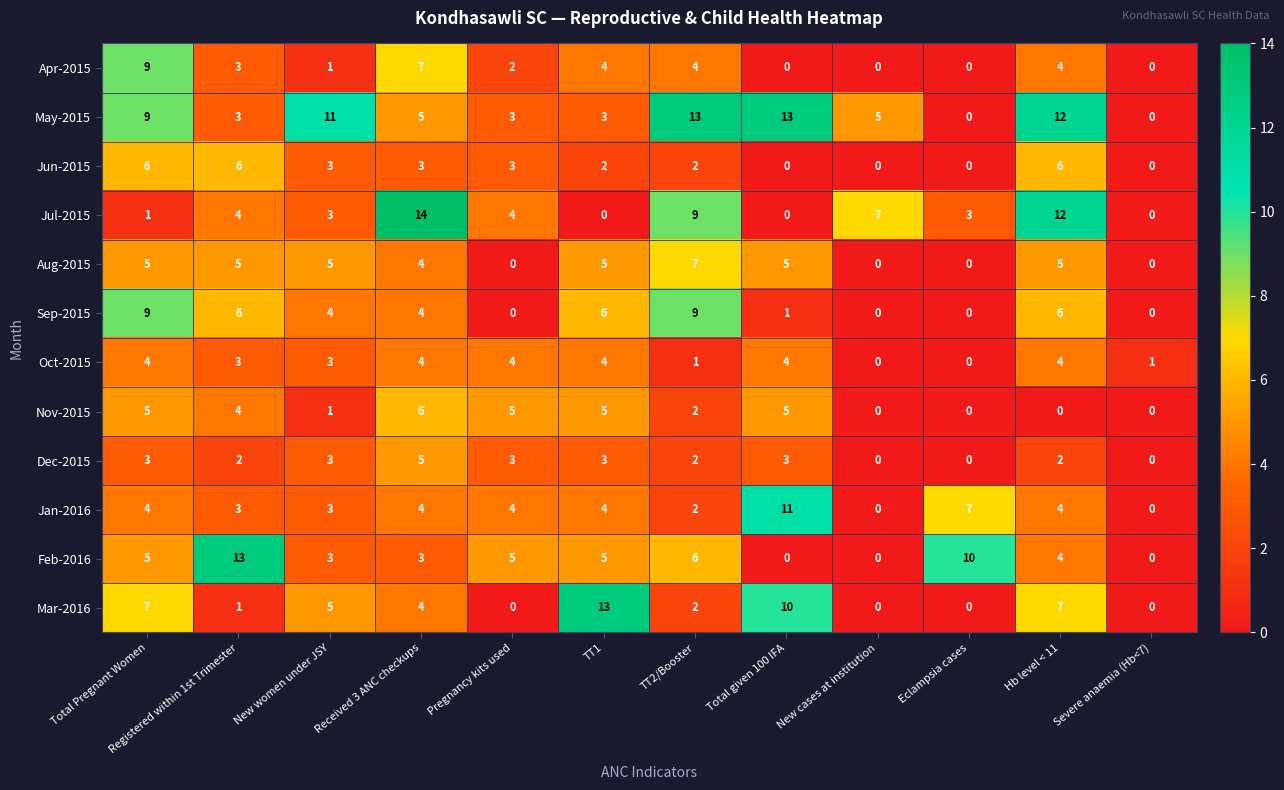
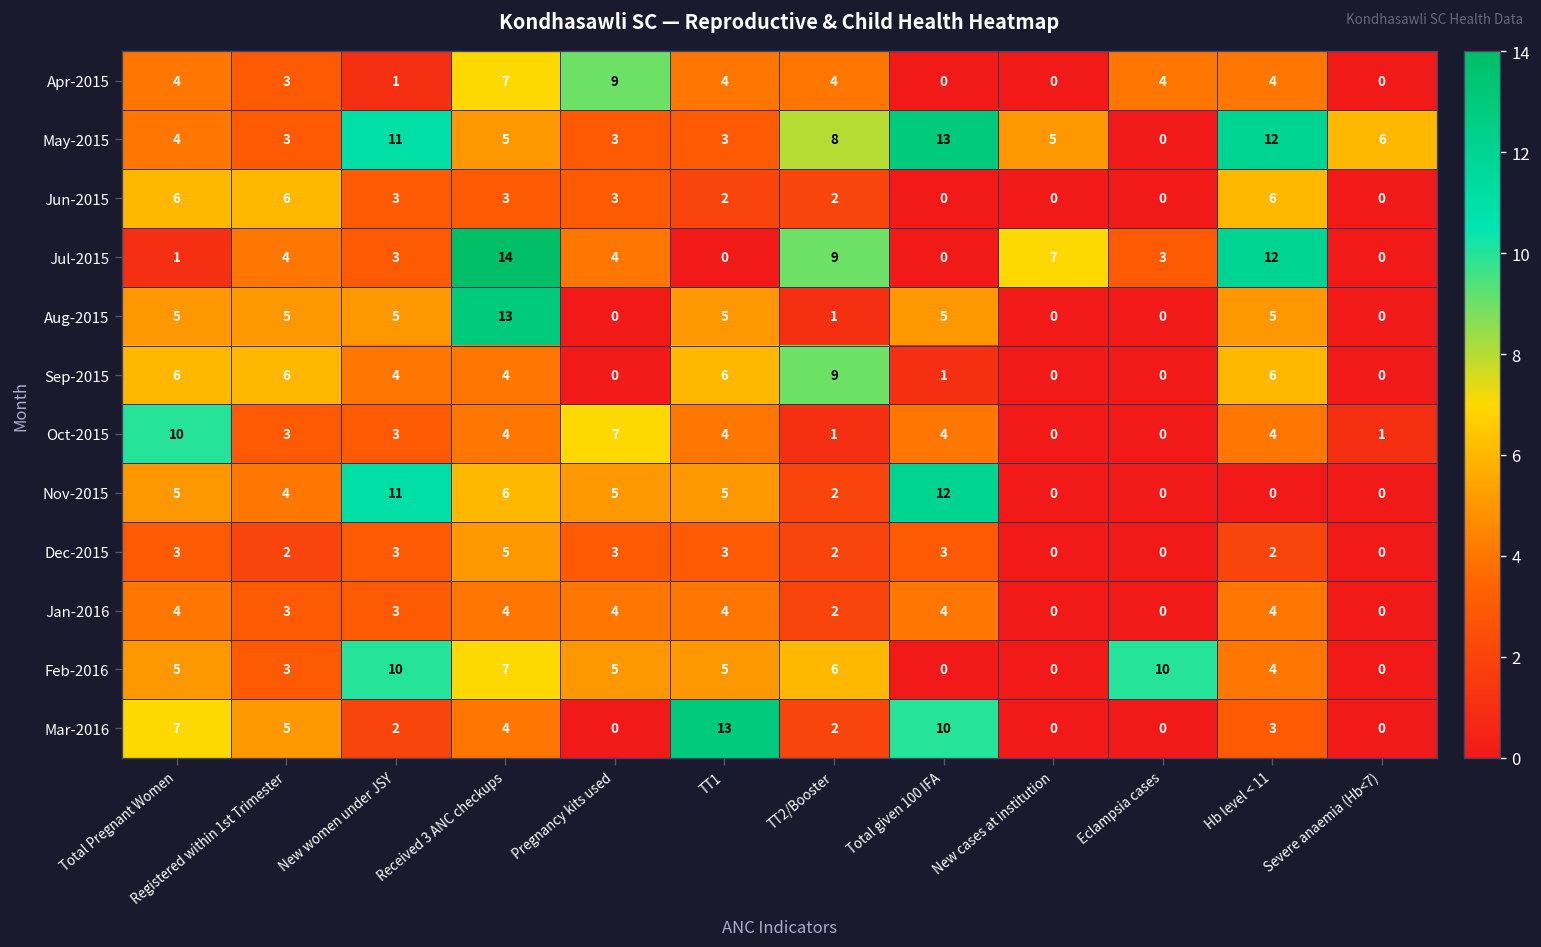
  {
    "Apr-2015": {
-     "Total Pregnant Women": 9,
+     "Total Pregnant Women": 4,
      "Registered within 1st Trimester": 3,
      "New women under JSY": 1,
      "Received 3 ANC checkups": 7,
-     "Pregnancy kits used": 2,
+     "Pregnancy kits used": 9,
      "TT1": 4,
      "TT2/Booster": 4,
      "Total given 100 IFA": 0,
      "New cases at institution": 0,
-     "Eclampsia cases": 0,
+     "Eclampsia cases": 4,
      "Hb level < 11": 4,
      "Severe anaemia (Hb<7)": 0
    },
    "May-2015": {
-     "Total Pregnant Women": 9,
+     "Total Pregnant Women": 4,
      "Registered within 1st Trimester": 3,
      "New women under JSY": 11,
      "Received 3 ANC checkups": 5,
      "Pregnancy kits used": 3,
      "TT1": 3,
-     "TT2/Booster": 13,
+     "TT2/Booster": 8,
      "Total given 100 IFA": 13,
      "New cases at institution": 5,
      "Eclampsia cases": 0,
      "Hb level < 11": 12,
-     "Severe anaemia (Hb<7)": 0
+     "Severe anaemia (Hb<7)": 6
    },
    "Jun-2015": {
      "Total Pregnant Women": 6,
      "Registered within 1st Trimester": 6,
      "New women under JSY": 3,
      "Received 3 ANC checkups": 3,
      "Pregnancy kits used": 3,
      "TT1": 2,
      "TT2/Booster": 2,
      "Total given 100 IFA": 0,
      "New cases at institution": 0,
      "Eclampsia cases": 0,
      "Hb level < 11": 6,
      "Severe anaemia (Hb<7)": 0
    },
    "Jul-2015": {
      "Total Pregnant Women": 1,
      "Registered within 1st Trimester": 4,
      "New women under JSY": 3,
      "Received 3 ANC checkups": 14,
      "Pregnancy kits used": 4,
      "TT1": 0,
      "TT2/Booster": 9,
      "Total given 100 IFA": 0,
      "New cases at institution": 7,
      "Eclampsia cases": 3,
      "Hb level < 11": 12,
      "Severe anaemia (Hb<7)": 0
    },
    "Aug-2015": {
      "Total Pregnant Women": 5,
      "Registered within 1st Trimester": 5,
      "New women under JSY": 5,
-     "Received 3 ANC checkups": 4,
+     "Received 3 ANC checkups": 13,
      "Pregnancy kits used": 0,
      "TT1": 5,
-     "TT2/Booster": 7,
+     "TT2/Booster": 1,
      "Total given 100 IFA": 5,
      "New cases at institution": 0,
      "Eclampsia cases": 0,
      "Hb level < 11": 5,
      "Severe anaemia (Hb<7)": 0
    },
    "Sep-2015": {
-     "Total Pregnant Women": 9,
+     "Total Pregnant Women": 6,
      "Registered within 1st Trimester": 6,
      "New women under JSY": 4,
      "Received 3 ANC checkups": 4,
      "Pregnancy kits used": 0,
      "TT1": 6,
      "TT2/Booster": 9,
      "Total given 100 IFA": 1,
      "New cases at institution": 0,
      "Eclampsia cases": 0,
      "Hb level < 11": 6,
      "Severe anaemia (Hb<7)": 0
    },
    "Oct-2015": {
-     "Total Pregnant Women": 4,
+     "Total Pregnant Women": 10,
      "Registered within 1st Trimester": 3,
      "New women under JSY": 3,
      "Received 3 ANC checkups": 4,
-     "Pregnancy kits used": 4,
+     "Pregnancy kits used": 7,
      "TT1": 4,
      "TT2/Booster": 1,
      "Total given 100 IFA": 4,
      "New cases at institution": 0,
      "Eclampsia cases": 0,
      "Hb level < 11": 4,
      "Severe anaemia (Hb<7)": 1
    },
    "Nov-2015": {
      "Total Pregnant Women": 5,
      "Registered within 1st Trimester": 4,
-     "New women under JSY": 1,
+     "New women under JSY": 11,
      "Received 3 ANC checkups": 6,
      "Pregnancy kits used": 5,
      "TT1": 5,
      "TT2/Booster": 2,
-     "Total given 100 IFA": 5,
+     "Total given 100 IFA": 12,
      "New cases at institution": 0,
      "Eclampsia cases": 0,
      "Hb level < 11": 0,
      "Severe anaemia (Hb<7)": 0
    },
    "Dec-2015": {
      "Total Pregnant Women": 3,
      "Registered within 1st Trimester": 2,
      "New women under JSY": 3,
      "Received 3 ANC checkups": 5,
      "Pregnancy kits used": 3,
      "TT1": 3,
      "TT2/Booster": 2,
      "Total given 100 IFA": 3,
      "New cases at institution": 0,
      "Eclampsia cases": 0,
      "Hb level < 11": 2,
      "Severe anaemia (Hb<7)": 0
    },
    "Jan-2016": {
      "Total Pregnant Women": 4,
      "Registered within 1st Trimester": 3,
      "New women under JSY": 3,
      "Received 3 ANC checkups": 4,
      "Pregnancy kits used": 4,
      "TT1": 4,
      "TT2/Booster": 2,
-     "Total given 100 IFA": 11,
+     "Total given 100 IFA": 4,
      "New cases at institution": 0,
-     "Eclampsia cases": 7,
+     "Eclampsia cases": 0,
      "Hb level < 11": 4,
      "Severe anaemia (Hb<7)": 0
    },
    "Feb-2016": {
      "Total Pregnant Women": 5,
-     "Registered within 1st Trimester": 13,
-     "New women under JSY": 3,
-     "Received 3 ANC checkups": 3,
+     "Registered within 1st Trimester": 3,
+     "New women under JSY": 10,
+     "Received 3 ANC checkups": 7,
      "Pregnancy kits used": 5,
      "TT1": 5,
      "TT2/Booster": 6,
      "Total given 100 IFA": 0,
      "New cases at institution": 0,
      "Eclampsia cases": 10,
      "Hb level < 11": 4,
      "Severe anaemia (Hb<7)": 0
    },
    "Mar-2016": {
      "Total Pregnant Women": 7,
-     "Registered within 1st Trimester": 1,
-     "New women under JSY": 5,
+     "Registered within 1st Trimester": 5,
+     "New women under JSY": 2,
      "Received 3 ANC checkups": 4,
      "Pregnancy kits used": 0,
      "TT1": 13,
      "TT2/Booster": 2,
      "Total given 100 IFA": 10,
      "New cases at institution": 0,
      "Eclampsia cases": 0,
-     "Hb level < 11": 7,
+     "Hb level < 11": 3,
      "Severe anaemia (Hb<7)": 0
    }
  }
